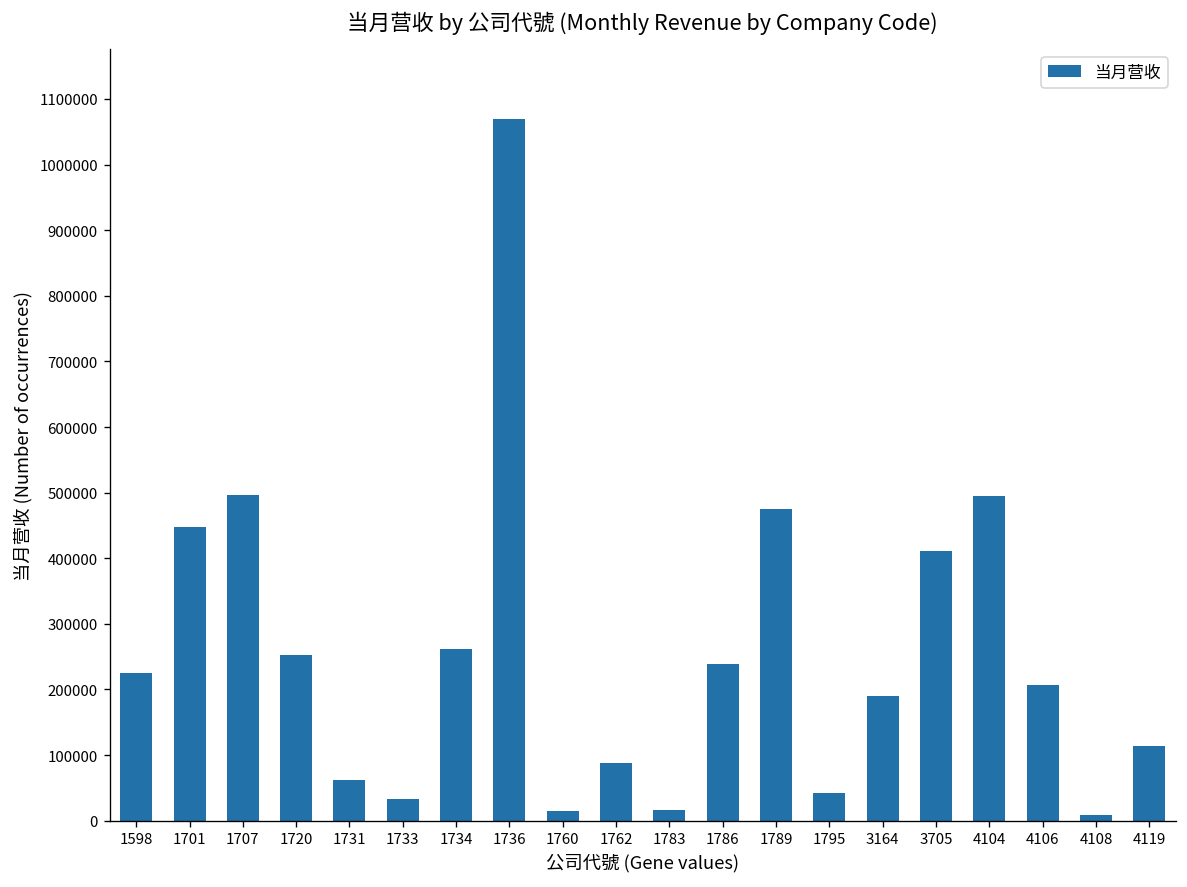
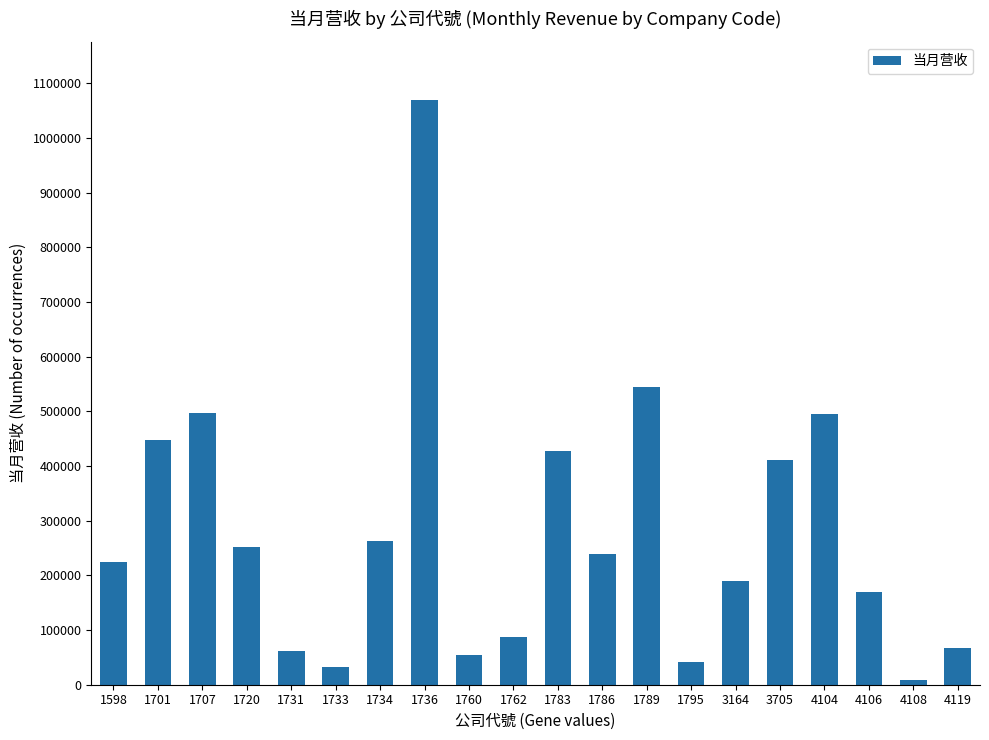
  {
    "1598": 220000,
    "1701": 450000,
    "1707": 500000,
    "1720": 250000,
    "1731": 60000,
    "1733": 30000,
    "1734": 260000,
    "1736": 1070000,
-   "1760": 10000,
+   "1760": 50000,
    "1762": 90000,
-   "1783": 20000,
+   "1783": 430000,
    "1786": 240000,
-   "1789": 470000,
+   "1789": 550000,
    "1795": 40000,
    "3164": 190000,
    "3705": 410000,
    "4104": 500000,
-   "4106": 210000,
+   "4106": 170000,
    "4108": 10000,
-   "4119": 110000
+   "4119": 70000
  }
